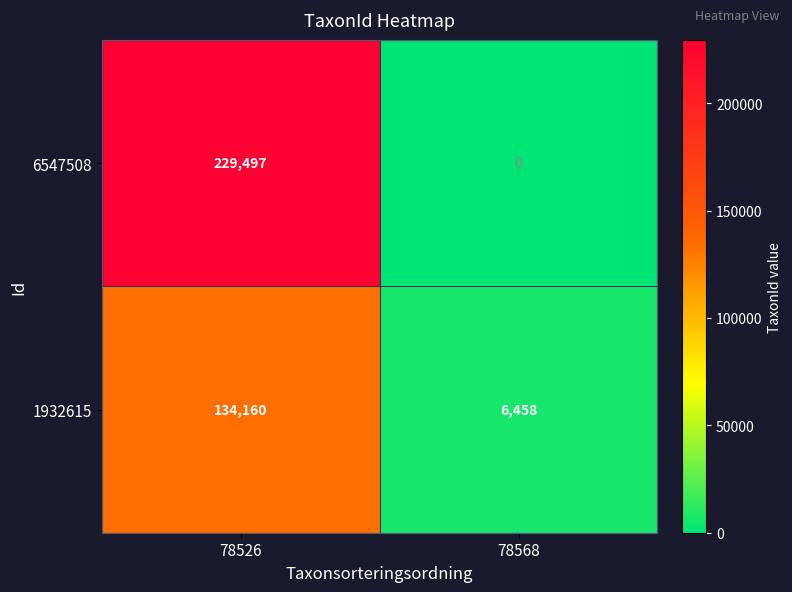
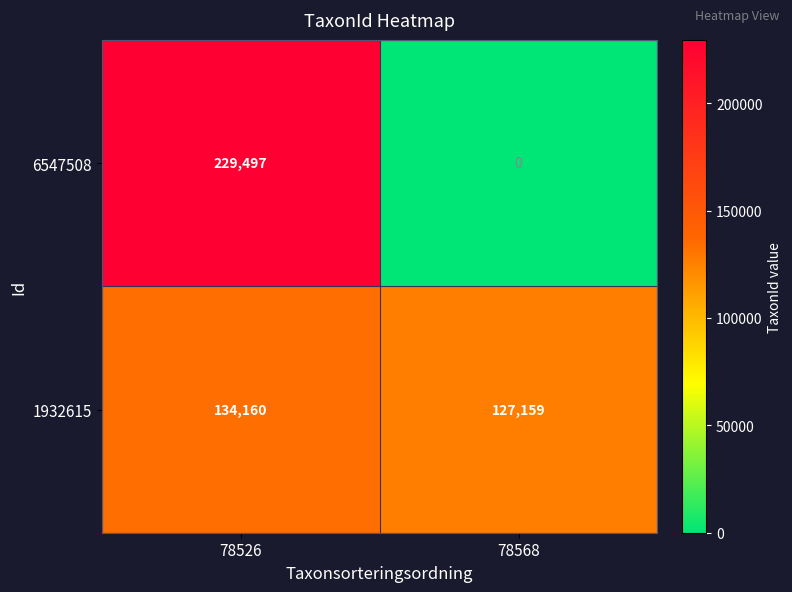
  {
    "6547508": {
      "78526": "229,497",
      "78568": "0"
    },
    "1932615": {
      "78526": "134,160",
-     "78568": "6,458"
+     "78568": "127,159"
    }
  }
